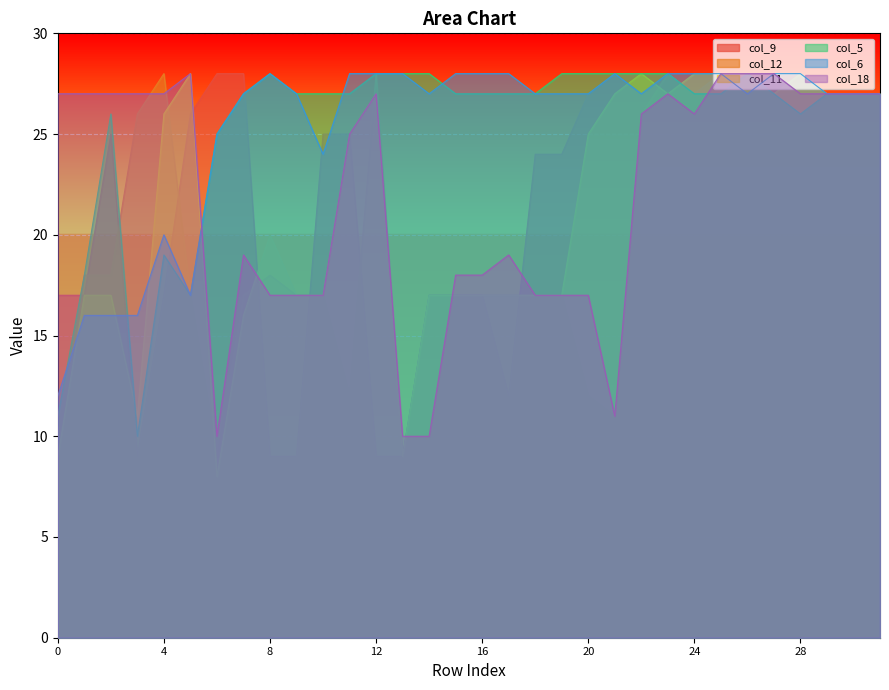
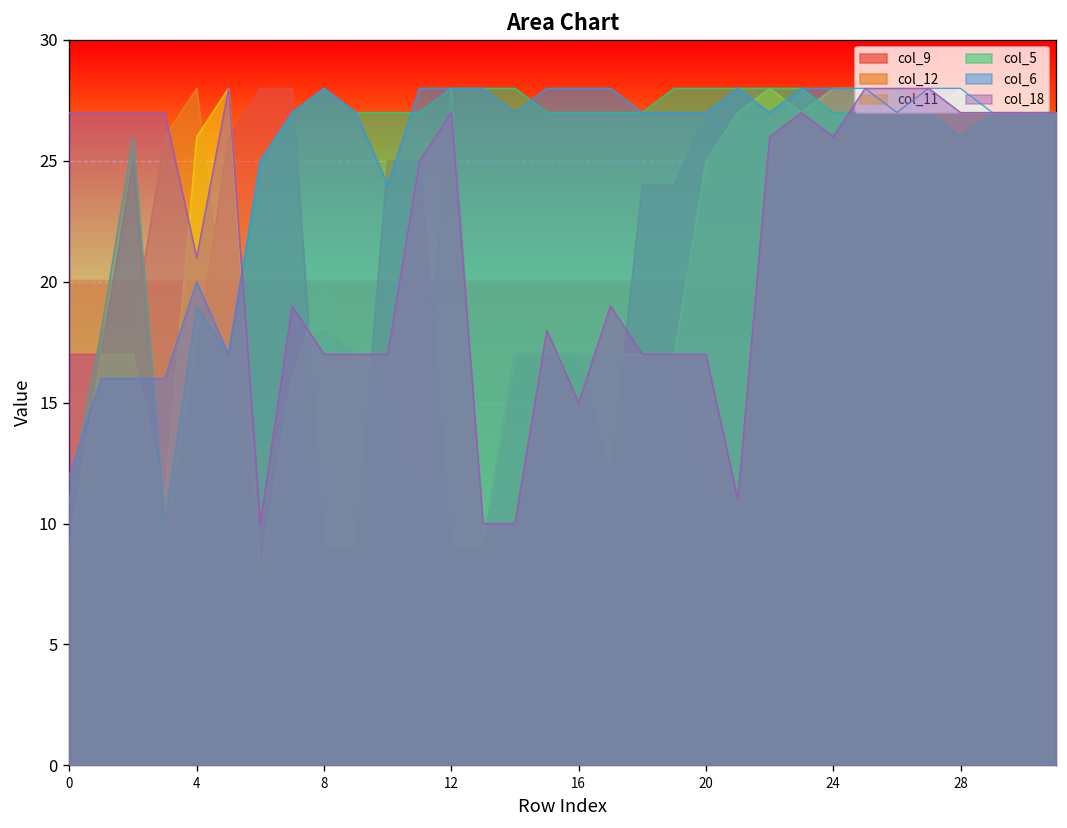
  {
    "col_11": {
      "0": 9,
      "4": 26,
      "8": 20,
      "20": 25
    },
    "col_5": {
      "0": 11,
      "4": 19,
      "16": 27,
      "20": 28,
      "28": 26
    },
    "col_6": {
      "0": 12,
      "4": 20,
      "16": 28
    },
    "col_18": {
      "0": 27,
-     "4": 27,
+     "4": 21,
      "8": 17,
-     "16": 18,
+     "16": 15,
      "20": 17,
      "24": 26
    }
  }
